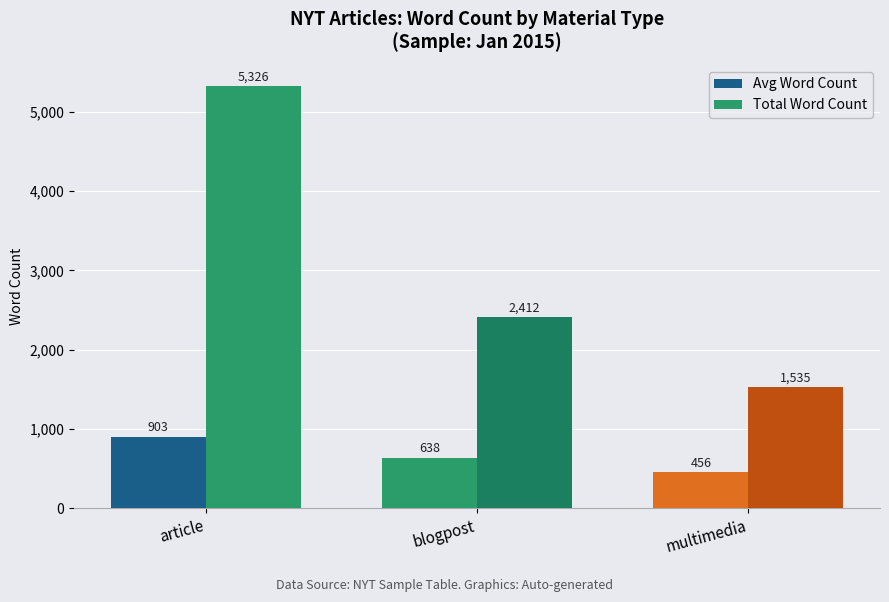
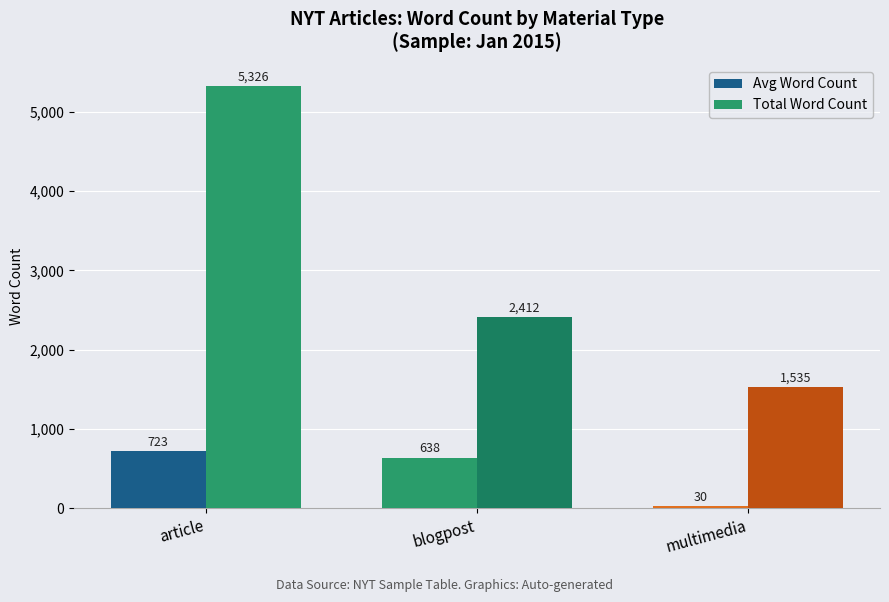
  {
    "Avg Word Count": {
-     "article": "903",
+     "article": "723",
      "blogpost": "638",
-     "multimedia": "456"
+     "multimedia": "30"
    },
    "Total Word Count": {
      "article": "5,326",
      "blogpost": "2,412",
      "multimedia": "1,535"
    }
  }
